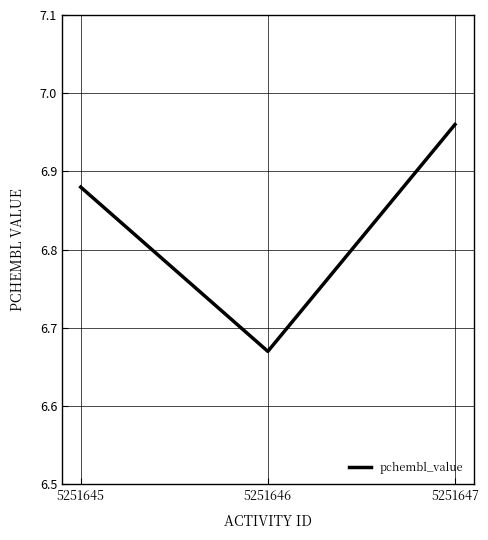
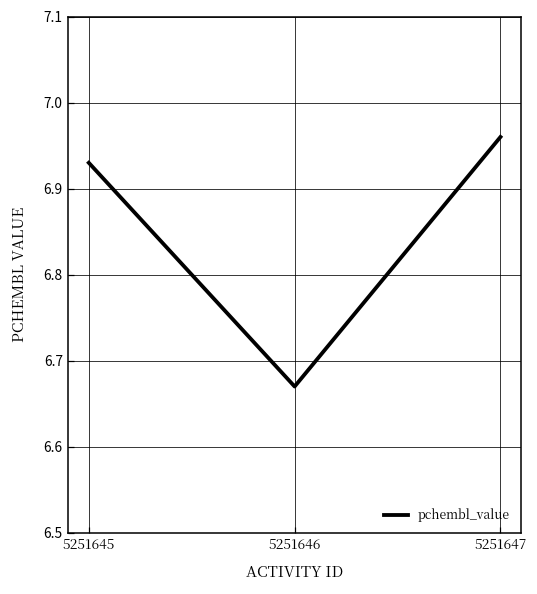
  {
-   "5251645": 6.88,
+   "5251645": 6.93,
    "5251646": 6.67,
    "5251647": 6.96
  }
